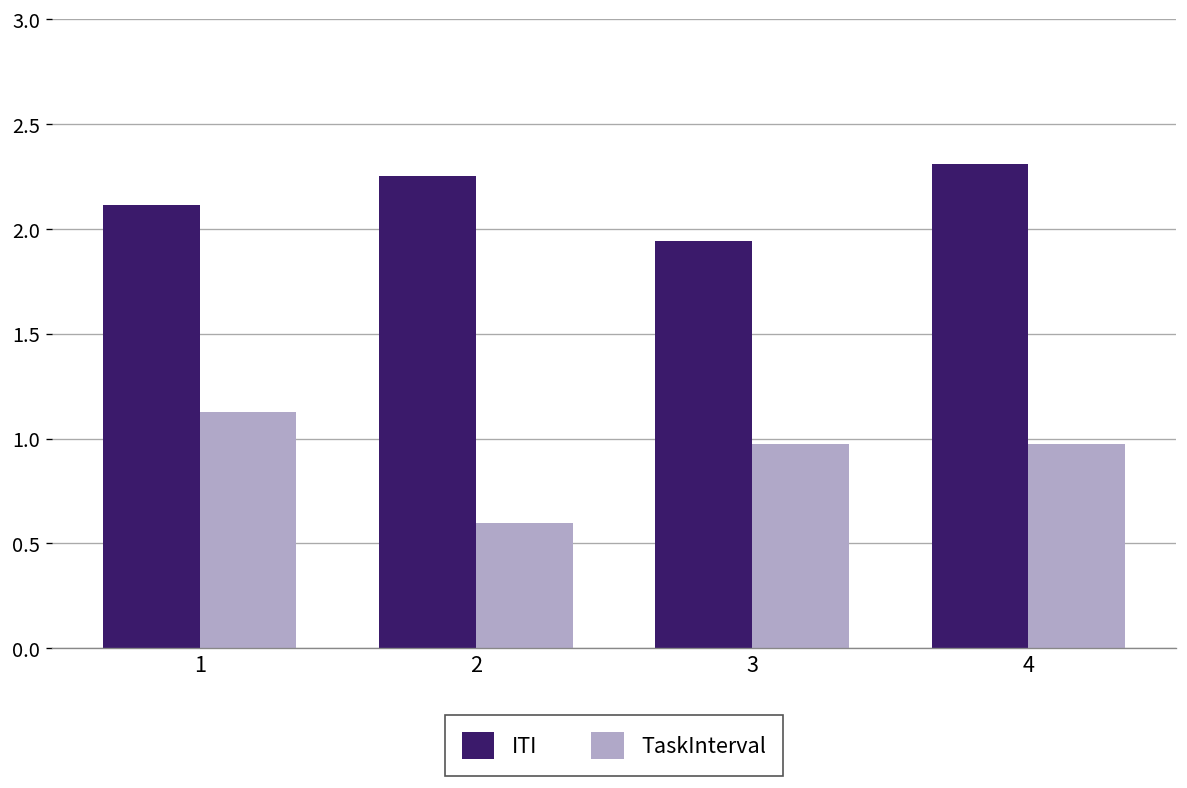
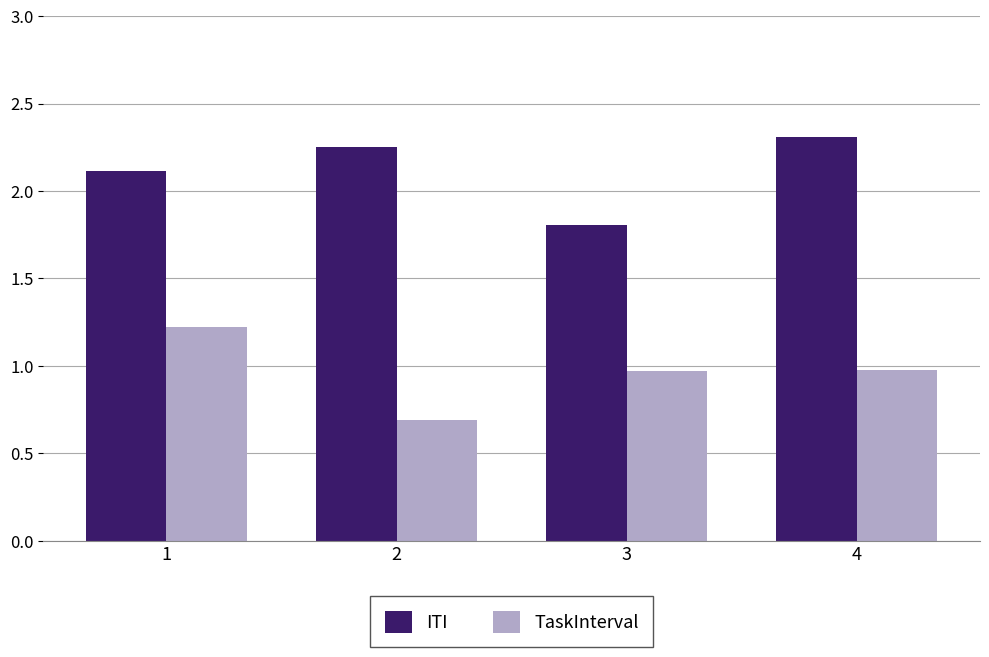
  {
    "ITI": {
      "1": 2.11,
      "2": 2.25,
-     "3": 1.94,
+     "3": 1.80,
      "4": 2.31
    },
    "TaskInterval": {
-     "1": 1.13,
-     "2": 0.60,
+     "1": 1.22,
+     "2": 0.69,
      "3": 0.97,
      "4": 0.97
    }
  }
